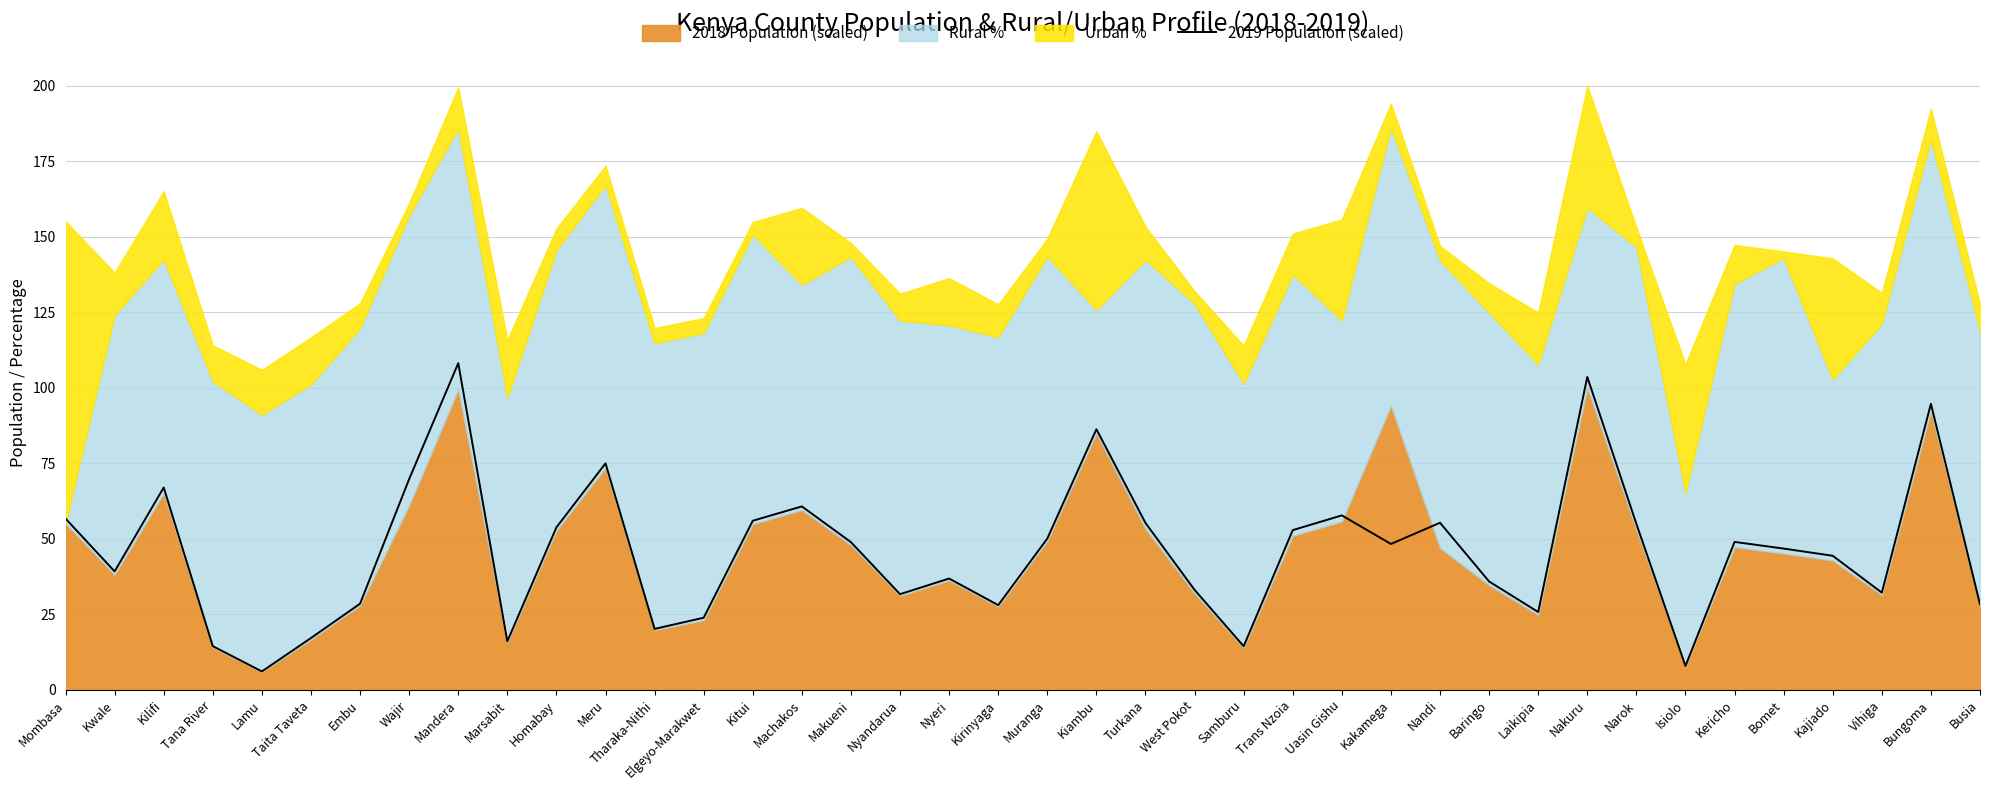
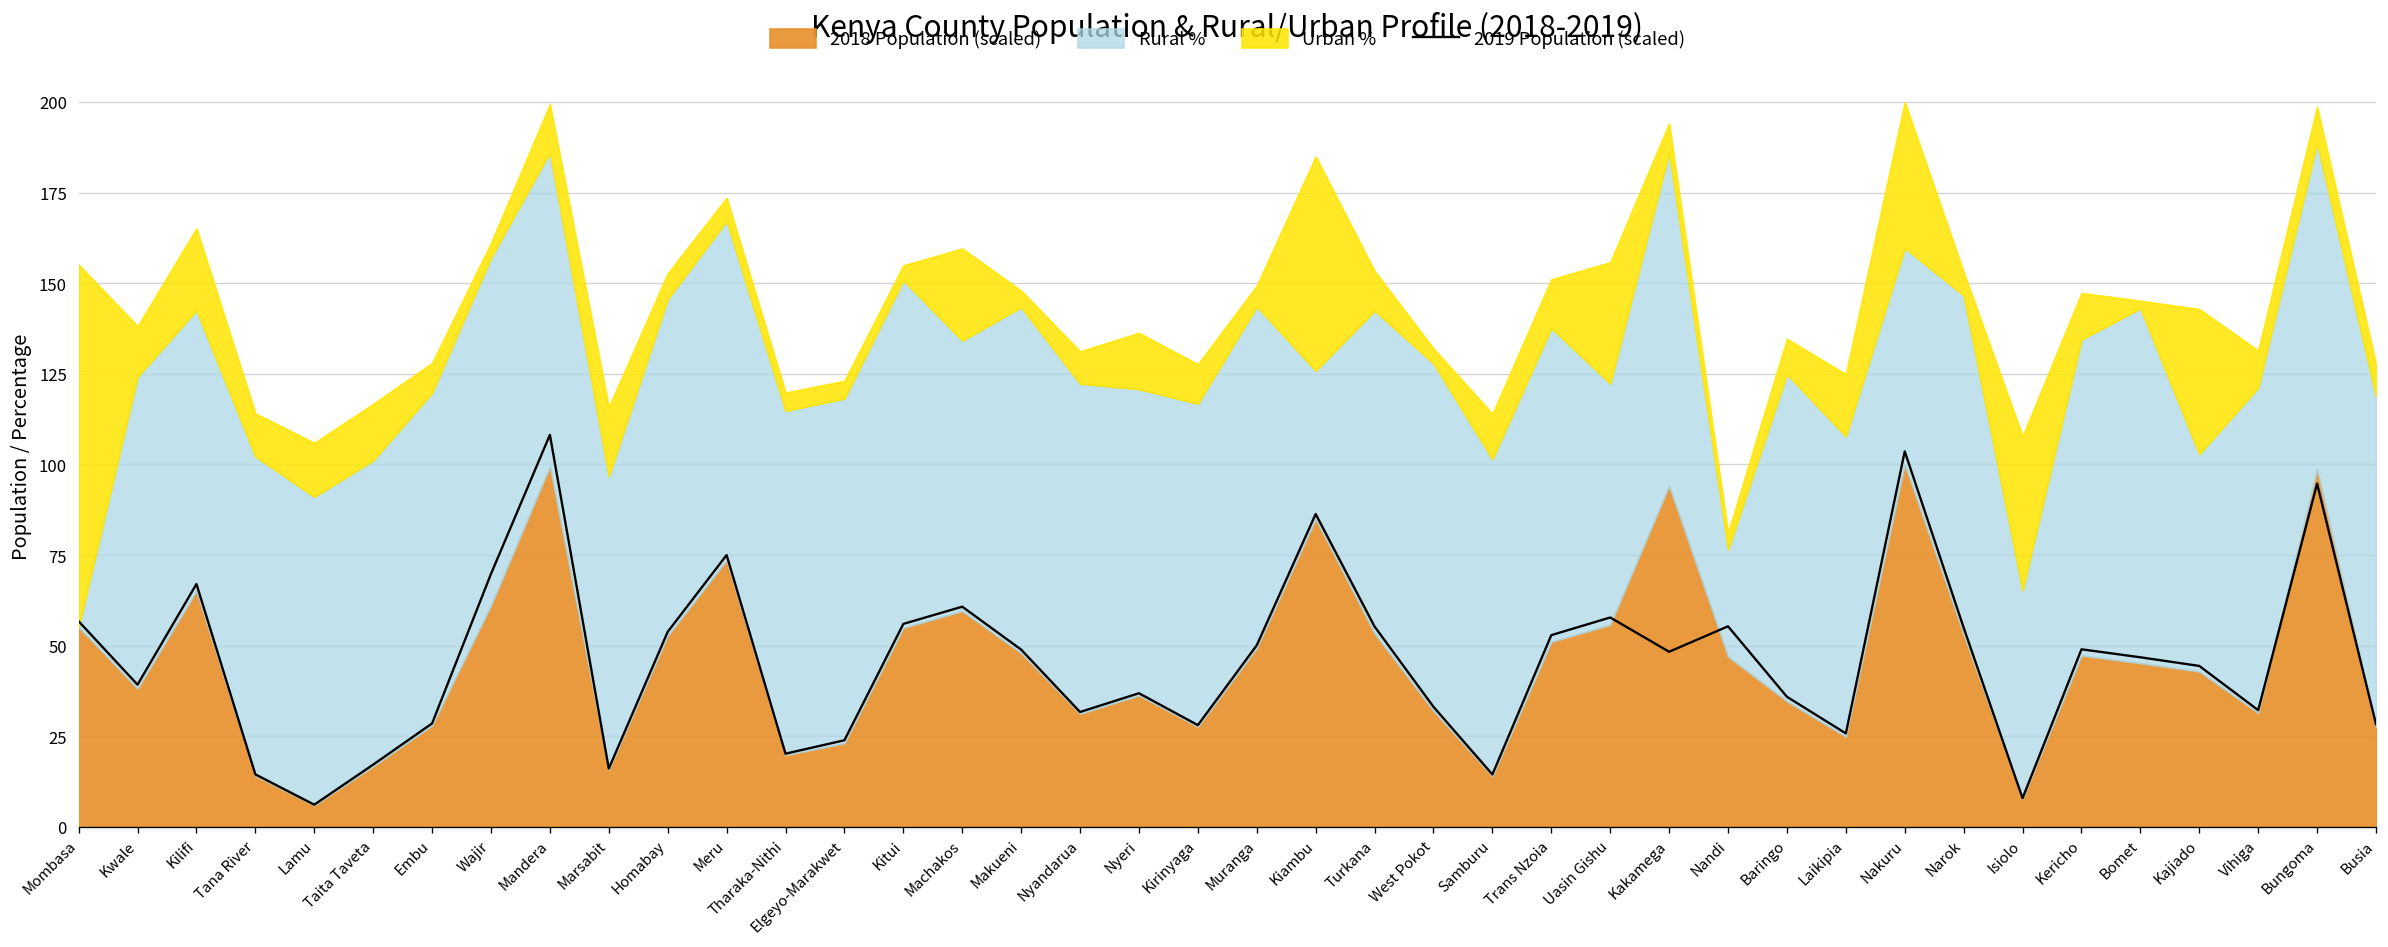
  {
    "2019 Population (scaled)": {
      "Mombasa": 57,
      "Kwale": 39,
      "Kilifi": 67,
      "Wajir": 70,
      "Mandera": 108,
      "Homabay": 54,
      "Meru": 75,
      "Kitui": 56,
      "Machakos": 61,
      "Makueni": 49,
      "Kiambu": 86,
      "Turkana": 55,
      "West Pokot": 33,
      "Trans Nzoia": 53,
      "Uasin Gishu": 58,
      "Kakamega": 48,
      "Nandi": 55,
      "Baringo": 36,
      "Laikipia": 26,
      "Nakuru": 104,
      "Narok": 55,
      "Kericho": 49,
      "Bomet": 47,
      "Kajiado": 44,
      "Bungoma": 95
    },
    "2018 Population (scaled)": {
      "Kwale": 38,
      "Kilifi": 65,
      "Wajir": 61,
      "Mandera": 99,
      "Homabay": 53,
      "Meru": 74,
      "Kitui": 55,
      "Machakos": 60,
      "Makueni": 48,
      "Kiambu": 85,
      "Turkana": 53,
      "West Pokot": 32,
      "Trans Nzoia": 51,
      "Uasin Gishu": 56,
      "Kakamega": 94,
      "Nandi": 47,
      "Baringo": 35,
      "Laikipia": 25,
      "Nakuru": 100,
      "Narok": 53,
      "Kericho": 47,
      "Bomet": 45,
      "Kajiado": 43,
-     "Bungoma": 92
+     "Bungoma": 99
    },
    "Rural %": {
      "Kwale": 86,
      "Kilifi": 77,
      "Tana River": 88,
      "Lamu": 85,
      "Taita Taveta": 84,
      "Embu": 92,
      "Wajir": 96,
      "Mandera": 87,
      "Marsabit": 81,
      "Homabay": 93,
      "Meru": 94,
      "Tharaka-Nithi": 95,
      "Elgeyo-Marakwet": 95,
      "Kitui": 96,
      "Machakos": 75,
      "Makueni": 95,
      "Nyandarua": 91,
      "Nyeri": 84,
      "Kirinyaga": 89,
      "Muranga": 94,
      "Kiambu": 41,
      "Turkana": 89,
      "West Pokot": 96,
      "Samburu": 87,
      "Trans Nzoia": 87,
      "Uasin Gishu": 67,
      "Kakamega": 92,
-     "Nandi": 95,
+     "Nandi": 29,
      "Baringo": 90,
      "Laikipia": 83,
      "Nakuru": 60,
      "Narok": 94,
      "Isiolo": 57,
      "Kericho": 87,
      "Bomet": 98,
      "Kajiado": 60,
      "Vihiga": 90,
      "Bungoma": 90,
      "Busia": 91
    },
    "Urban %": {
      "Mombasa": 100,
      "Kwale": 14,
      "Kilifi": 23,
      "Tana River": 12,
      "Lamu": 15,
      "Taita Taveta": 16,
      "Embu": 8,
      "Wajir": 4,
      "Mandera": 13,
      "Marsabit": 19,
      "Homabay": 7,
      "Meru": 6,
      "Tharaka-Nithi": 5,
      "Elgeyo-Marakwet": 5,
      "Kitui": 4,
      "Machakos": 25,
      "Makueni": 5,
      "Nyandarua": 9,
      "Nyeri": 16,
      "Kirinyaga": 11,
      "Muranga": 6,
      "Kiambu": 59,
      "Turkana": 11,
      "West Pokot": 4,
      "Samburu": 13,
      "Trans Nzoia": 13,
      "Uasin Gishu": 33,
      "Kakamega": 8,
      "Nandi": 5,
      "Baringo": 10,
      "Laikipia": 17,
      "Nakuru": 40,
      "Narok": 6,
      "Isiolo": 43,
      "Kericho": 13,
      "Bomet": 2,
      "Kajiado": 40,
      "Vihiga": 10,
      "Bungoma": 10,
      "Busia": 9
    }
  }
